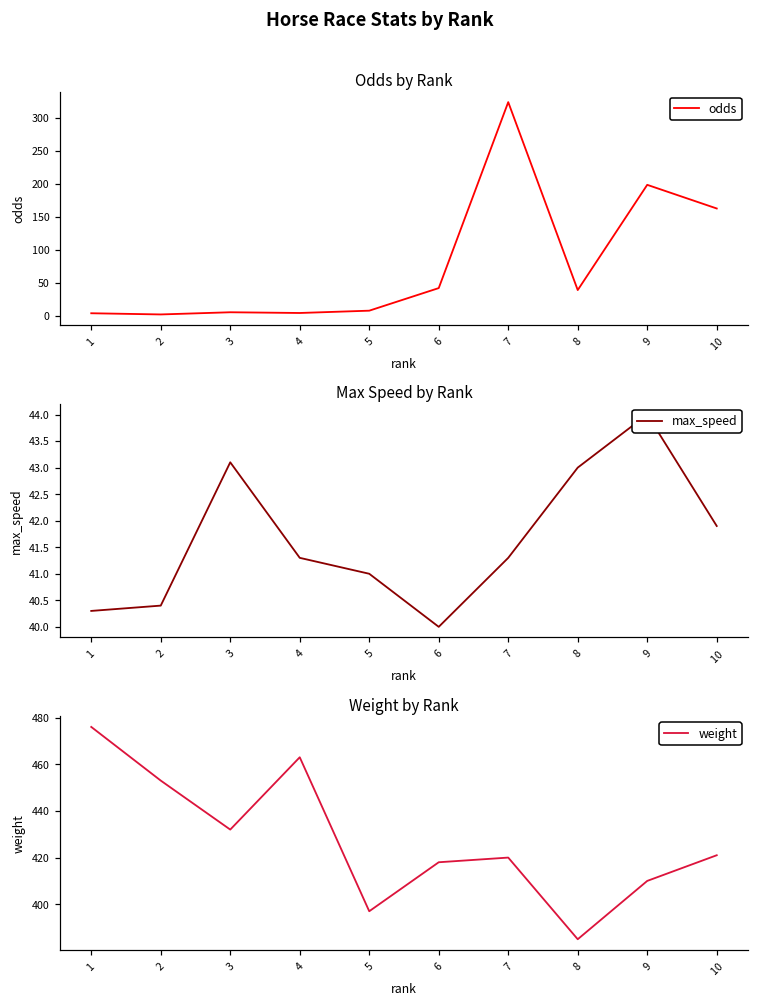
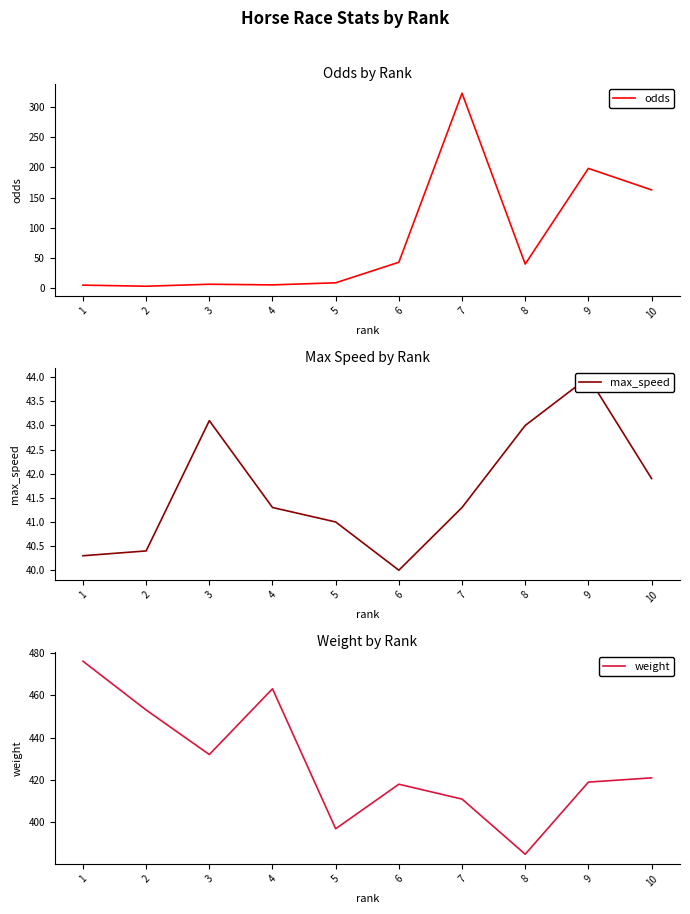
  {
    "Odds by Rank": {
      "1": 0,
      "2": 0,
      "3": 10,
      "4": 0,
      "5": 10,
      "6": 40,
      "7": 320,
      "8": 40,
      "9": 200,
      "10": 160
    },
    "Max Speed by Rank": {
      "1": 40.3,
      "2": 40.4,
      "3": 43.1,
      "4": 41.3,
      "5": 41.0,
      "6": 40.0,
      "7": 41.3,
      "8": 43.0,
      "10": 41.9
    },
    "Weight by Rank": {
      "1": 476,
      "2": 453,
      "3": 432,
      "4": 463,
      "5": 397,
      "6": 418,
-     "7": 420,
+     "7": 411,
      "8": 385,
-     "9": 410,
+     "9": 419,
      "10": 421
    }
  }
